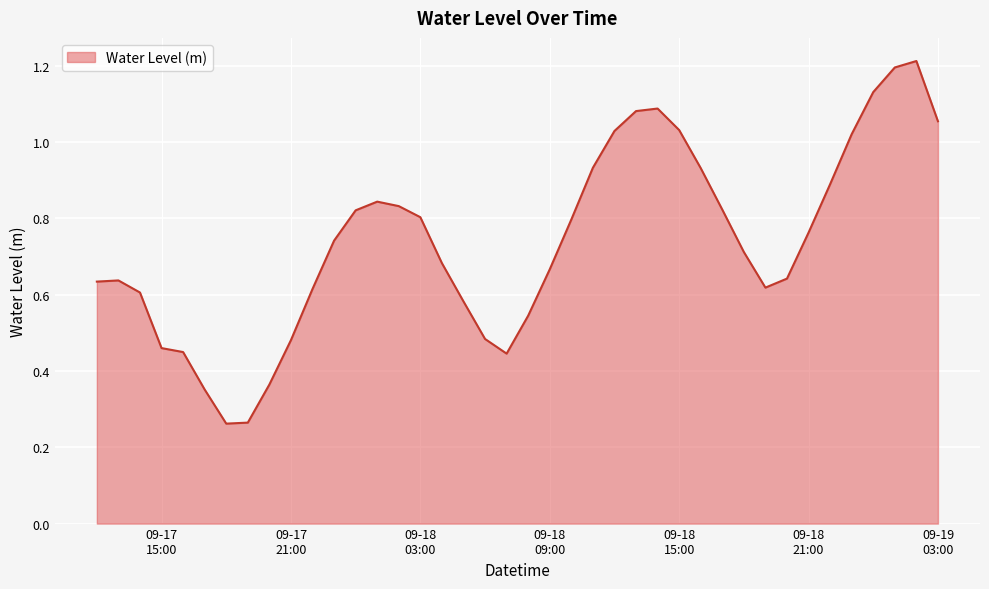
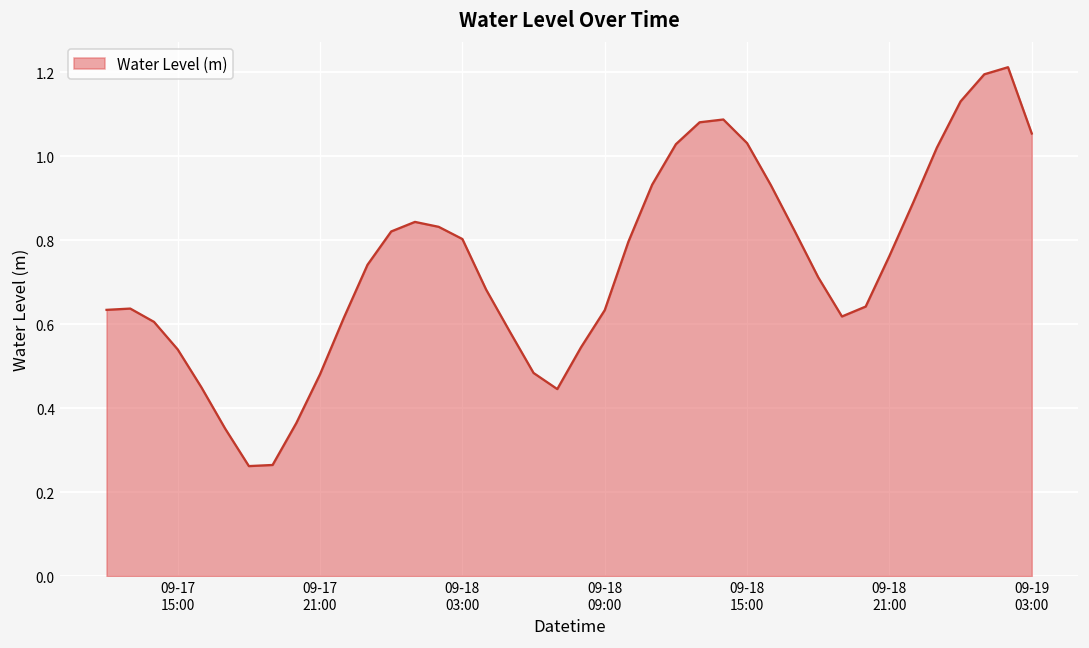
  {
-   "09-17 15:00": 0.46,
+   "09-17 15:00": 0.54,
    "09-17 21:00": 0.48,
    "09-18 03:00": 0.80,
-   "09-18 09:00": 0.67,
+   "09-18 09:00": 0.63,
    "09-18 15:00": 1.03,
    "09-18 21:00": 0.76,
    "09-19 03:00": 1.05
  }
